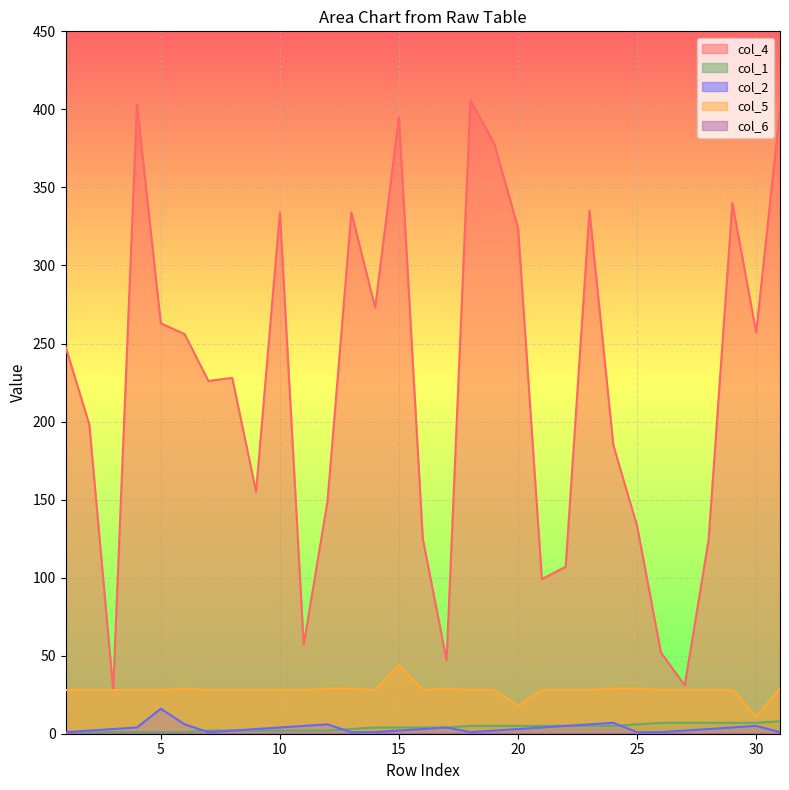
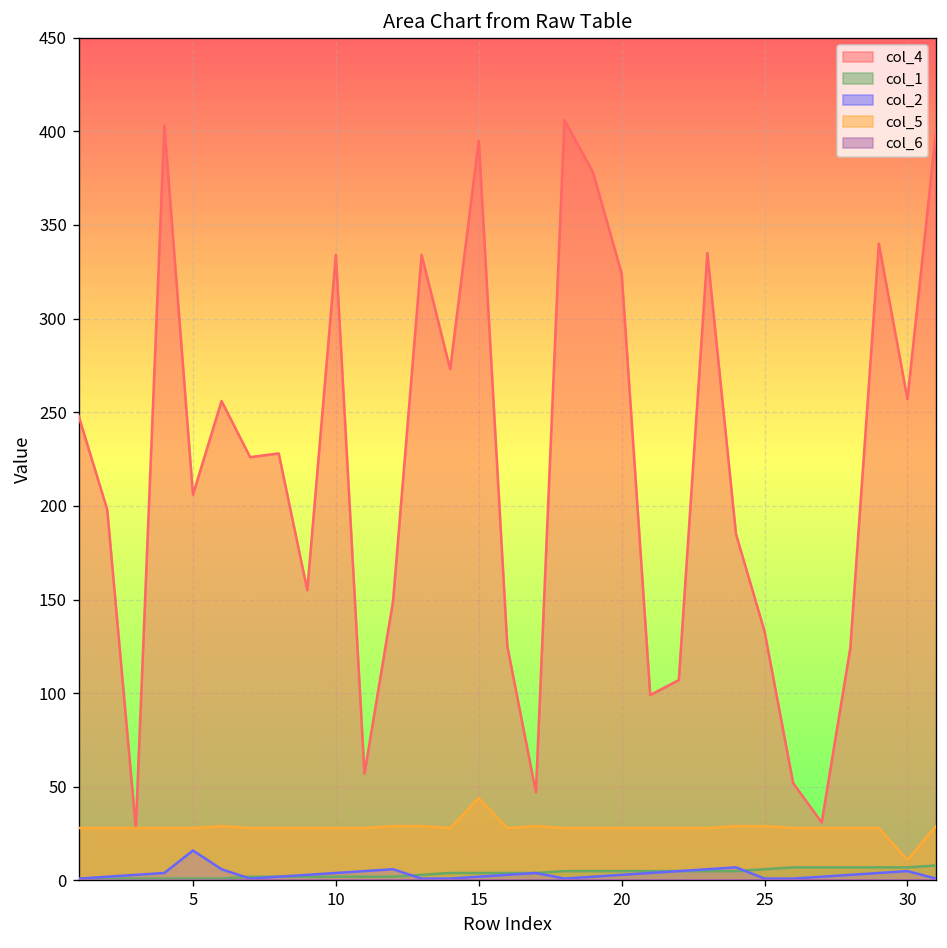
  {
    "col_4": {
-     "5": 263,
+     "5": 206,
      "10": 334,
      "15": 395,
      "20": 324,
      "25": 133,
      "30": 257
    },
    "col_1": {
      "10": 2,
      "15": 4,
      "20": 5,
      "25": 6,
      "30": 7
    },
    "col_2": {
      "5": 16,
      "10": 4,
      "15": 2,
      "20": 3,
      "30": 5
    },
    "col_5": {
      "5": 28,
      "10": 28,
      "15": 44,
-     "20": 18,
+     "20": 28,
      "25": 29,
      "30": 11
    },
    "col_6": {
      "10": 0,
      "15": 0,
      "20": 0,
      "30": 0
    }
  }
